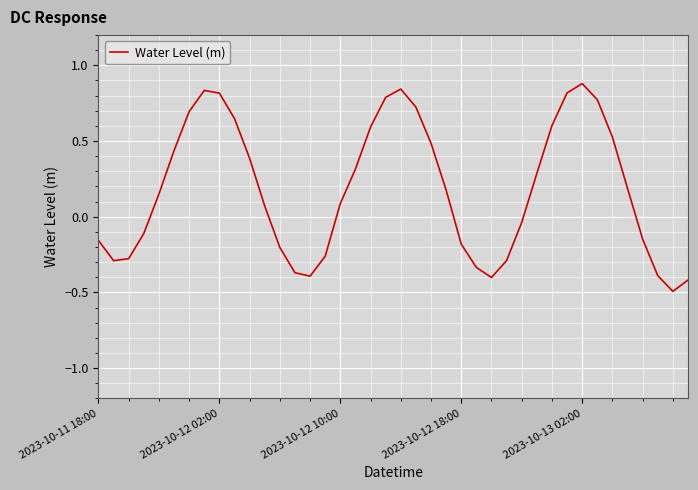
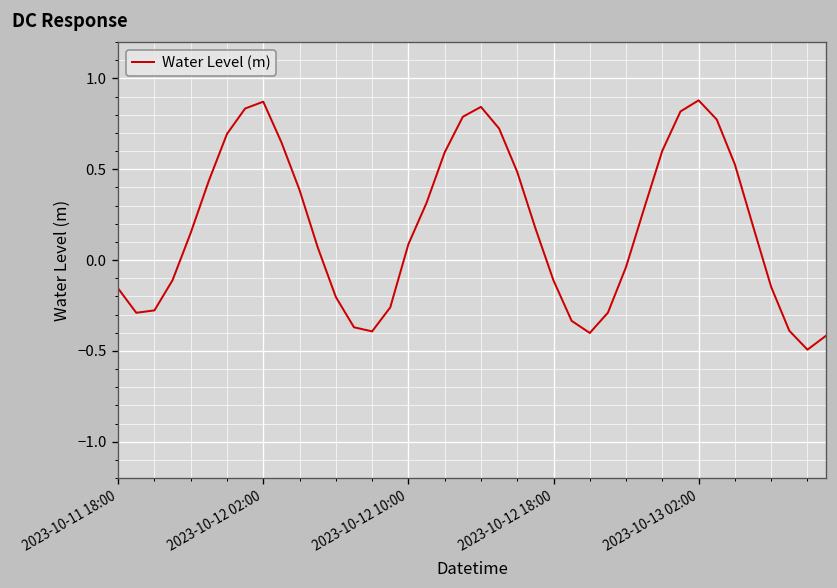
  {
    "2023-10-11 18:00": -0.16,
-   "2023-10-12 02:00": 0.82,
+   "2023-10-12 02:00": 0.87,
    "2023-10-12 10:00": 0.09,
-   "2023-10-12 18:00": -0.18,
+   "2023-10-12 18:00": -0.11,
    "2023-10-13 02:00": 0.88
  }
